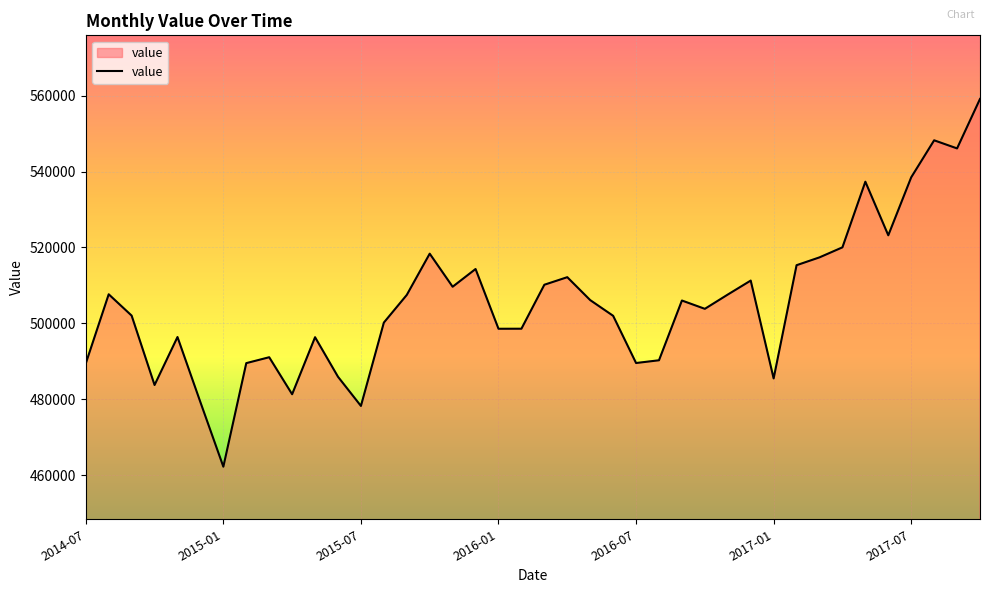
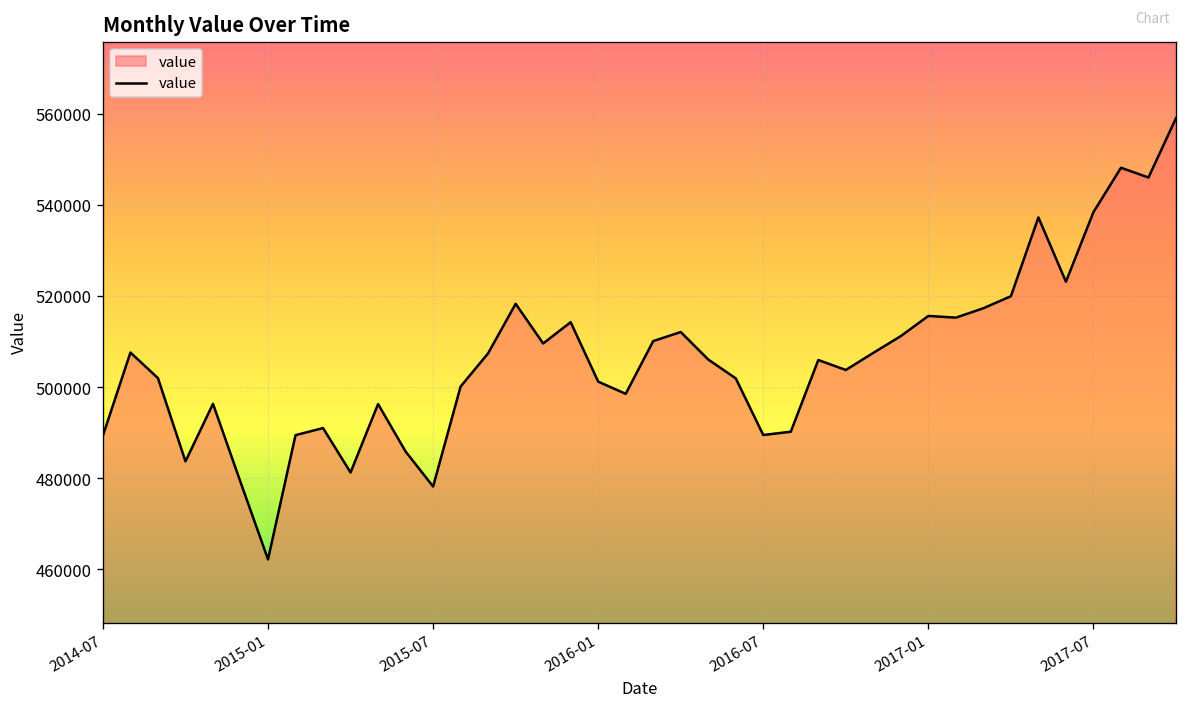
  {
    "2014-07": 489000,
    "2015-01": 462000,
    "2015-07": 478000,
-   "2016-01": 499000,
+   "2016-01": 501000,
    "2016-07": 490000,
-   "2017-01": 485000,
+   "2017-01": 516000,
    "2017-07": 539000
  }
